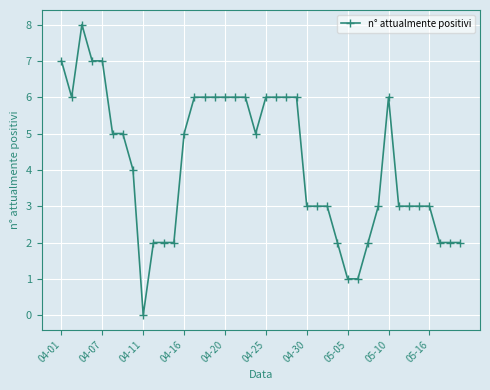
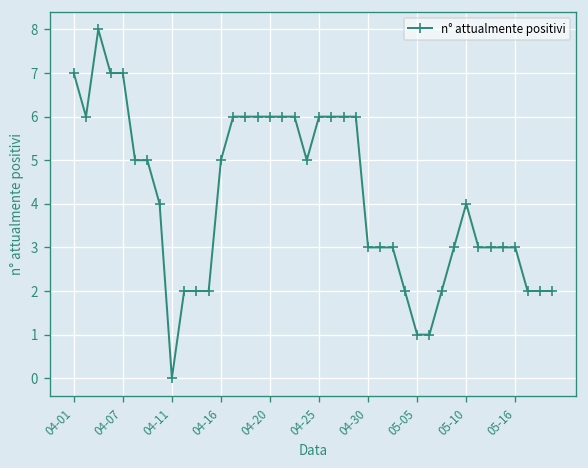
  {
    "04-01": 7,
    "04-07": 7,
    "04-11": 0,
    "04-16": 5,
    "04-20": 6,
    "04-25": 6,
    "04-30": 3,
    "05-05": 1,
-   "05-10": 6,
+   "05-10": 4,
    "05-16": 3
  }
